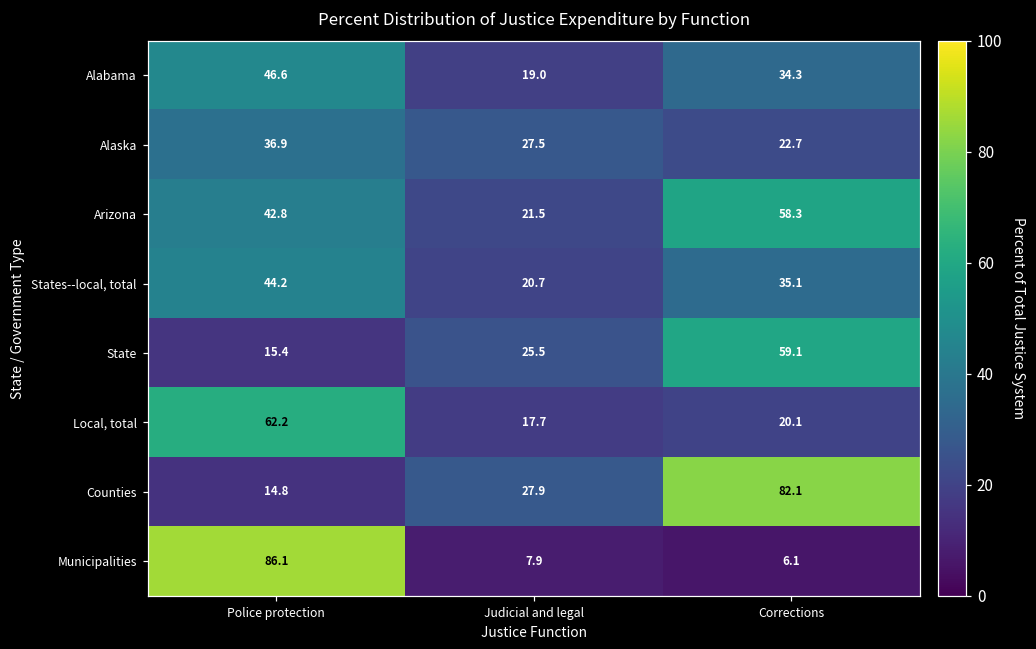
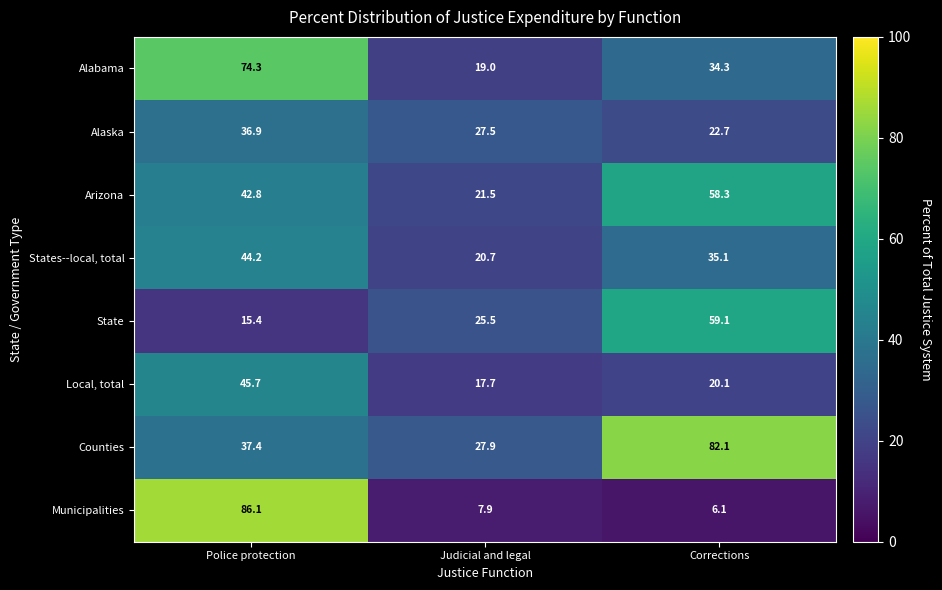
  {
    "Alabama": {
-     "Police protection": 46.6,
+     "Police protection": 74.3,
      "Judicial and legal": 19.0,
      "Corrections": 34.3
    },
    "Alaska": {
      "Police protection": 36.9,
      "Judicial and legal": 27.5,
      "Corrections": 22.7
    },
    "Arizona": {
      "Police protection": 42.8,
      "Judicial and legal": 21.5,
      "Corrections": 58.3
    },
    "States--local, total": {
      "Police protection": 44.2,
      "Judicial and legal": 20.7,
      "Corrections": 35.1
    },
    "State": {
      "Police protection": 15.4,
      "Judicial and legal": 25.5,
      "Corrections": 59.1
    },
    "Local, total": {
-     "Police protection": 62.2,
+     "Police protection": 45.7,
      "Judicial and legal": 17.7,
      "Corrections": 20.1
    },
    "Counties": {
-     "Police protection": 14.8,
+     "Police protection": 37.4,
      "Judicial and legal": 27.9,
      "Corrections": 82.1
    },
    "Municipalities": {
      "Police protection": 86.1,
      "Judicial and legal": 7.9,
      "Corrections": 6.1
    }
  }
